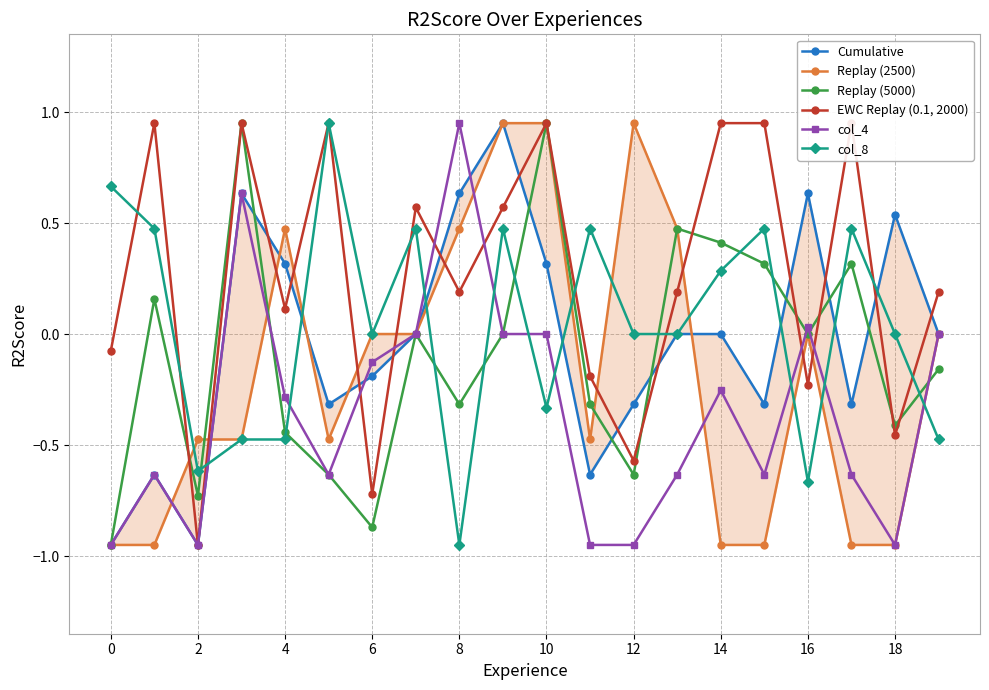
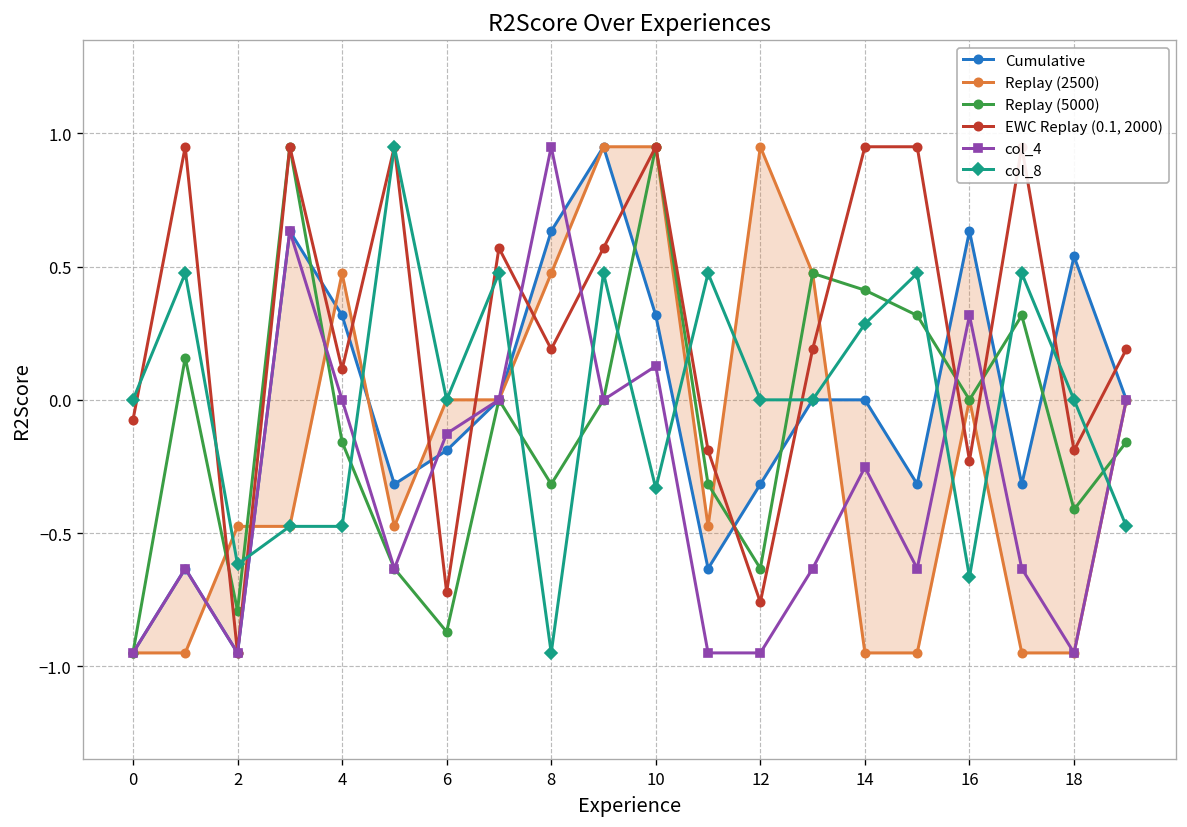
  {
    "Cumulative": {
      "4": 0.32,
      "6": -0.19,
      "10": 0.32,
      "12": -0.32
    },
    "Replay (5000)": {
-     "2": -0.73,
-     "4": -0.44,
+     "2": -0.79,
+     "4": -0.16,
      "6": -0.87,
      "8": -0.32,
      "12": -0.63,
      "14": 0.41,
      "18": -0.41
    },
    "EWC Replay (0.1, 2000)": {
      "0": -0.08,
      "4": 0.11,
      "6": -0.72,
      "8": 0.19,
-     "12": -0.57,
+     "12": -0.76,
      "14": 0.95,
      "16": -0.23,
-     "18": -0.46
+     "18": -0.19
    },
    "col_4": {
-     "4": -0.29,
+     "4": 0.00,
      "6": -0.13,
      "8": 0.95,
-     "10": 0.00,
+     "10": 0.13,
      "12": -0.95,
      "14": -0.25,
-     "16": 0.03
+     "16": 0.32
    },
    "col_8": {
-     "0": 0.66,
+     "0": 0.00,
      "2": -0.62,
      "4": -0.48,
      "8": -0.95,
      "10": -0.33,
      "12": 0.00,
      "14": 0.28,
      "16": -0.67,
      "18": 0.00
    }
  }
